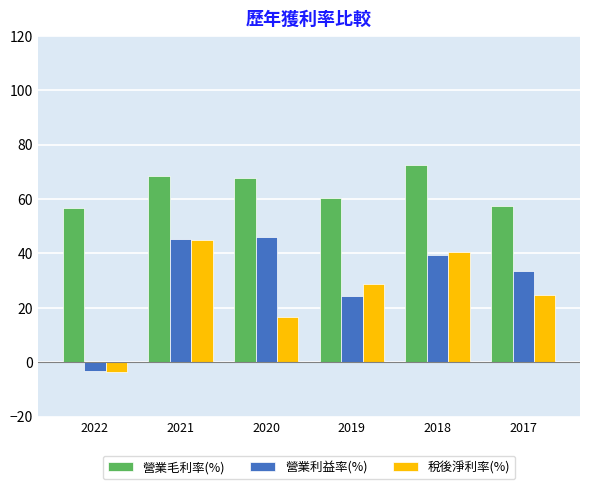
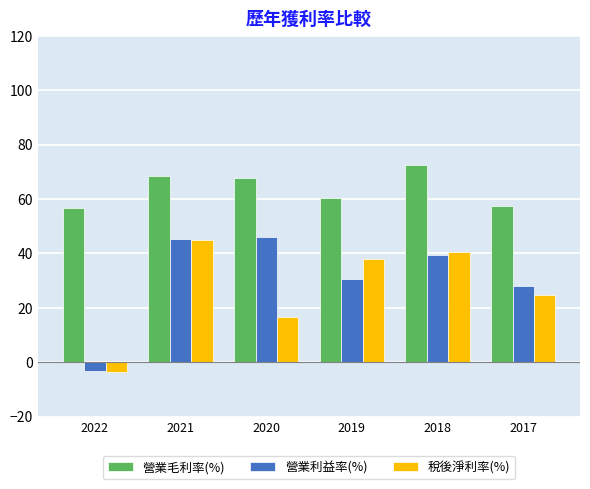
  {
    "營業毛利率(%)": {
      "2022": 57,
      "2021": 68,
      "2020": 68,
      "2019": 60,
      "2018": 73,
      "2017": 58
    },
    "營業利益率(%)": {
      "2022": -3,
      "2021": 46,
      "2020": 46,
-     "2019": 25,
+     "2019": 31,
      "2018": 39,
-     "2017": 34
+     "2017": 28
    },
    "稅後淨利率(%)": {
      "2022": -4,
      "2021": 45,
      "2020": 17,
-     "2019": 29,
+     "2019": 38,
      "2018": 40,
      "2017": 25
    }
  }
